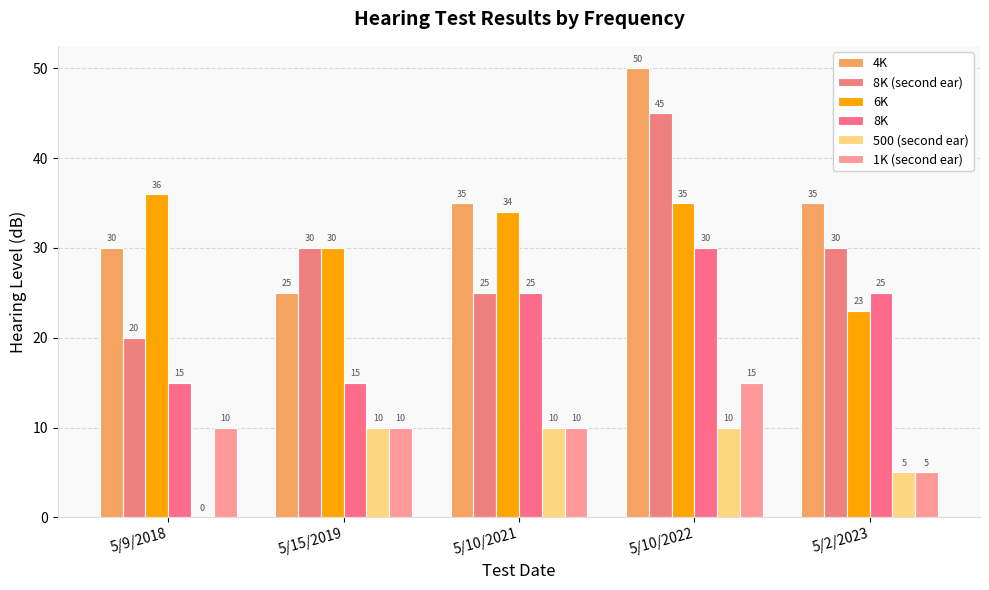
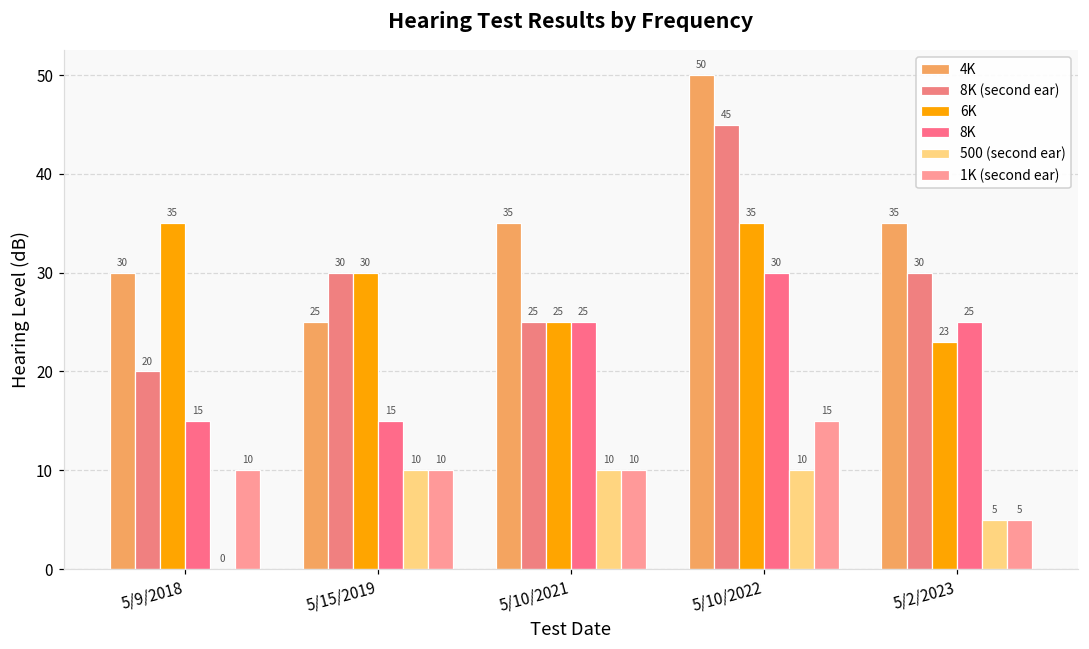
  {
    "6K": {
-     "5/9/2018": 36,
+     "5/9/2018": 35,
      "5/15/2019": 30,
-     "5/10/2021": 34,
+     "5/10/2021": 25,
      "5/10/2022": 35,
      "5/2/2023": 23
    }
  }
